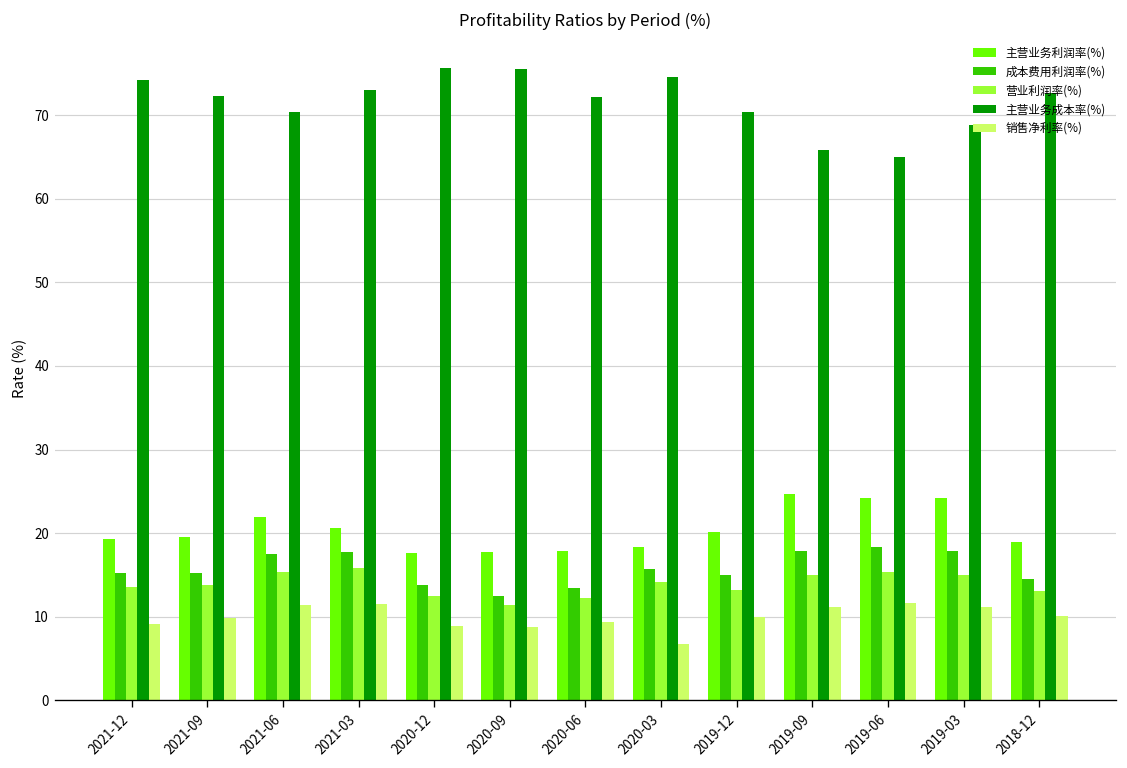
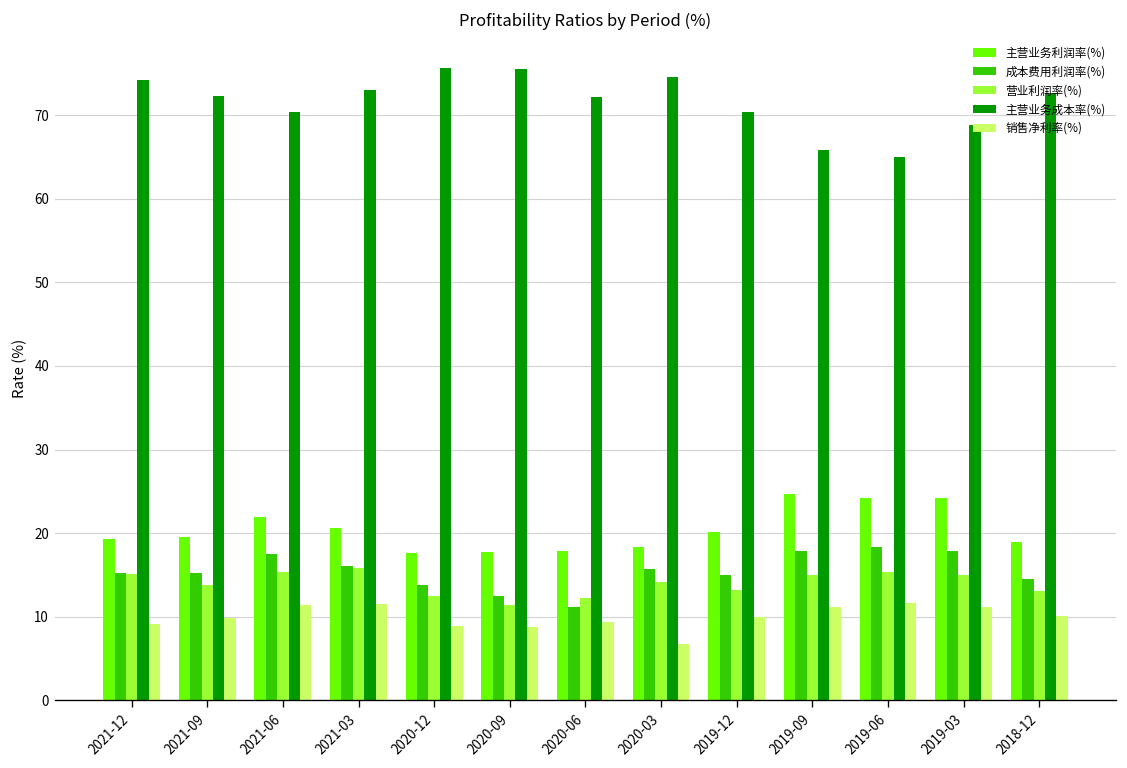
  {
    "主营业务利润率(%)": {
      "2021-12": 19,
      "2021-09": 20,
      "2021-06": 22,
      "2021-03": 21,
      "2020-12": 18,
      "2020-09": 18,
      "2020-06": 18,
      "2020-03": 18,
      "2019-12": 20,
      "2019-09": 25,
      "2019-06": 24,
      "2019-03": 24,
      "2018-12": 19
    },
    "成本费用利润率(%)": {
      "2021-12": 15,
      "2021-09": 15,
      "2021-06": 18,
-     "2021-03": 18,
+     "2021-03": 16,
      "2020-12": 14,
      "2020-09": 12,
-     "2020-06": 13,
+     "2020-06": 11,
      "2020-03": 16,
      "2019-12": 15,
      "2019-09": 18,
      "2019-06": 18,
      "2019-03": 18,
      "2018-12": 15
    },
    "营业利润率(%)": {
-     "2021-12": 14,
+     "2021-12": 15,
      "2021-09": 14,
      "2021-06": 15,
      "2021-03": 16,
      "2020-12": 12,
      "2020-09": 11,
      "2020-06": 12,
      "2020-03": 14,
      "2019-12": 13,
      "2019-09": 15,
      "2019-06": 15,
      "2019-03": 15,
      "2018-12": 13
    },
    "主营业务成本率(%)": {
      "2021-12": 74,
      "2021-09": 72,
      "2021-06": 70,
      "2021-03": 73,
      "2020-12": 76,
      "2020-09": 76,
      "2020-06": 72,
      "2020-03": 75,
      "2019-12": 70,
      "2019-09": 66,
      "2019-06": 65,
      "2019-03": 69,
      "2018-12": 73
    },
    "销售净利率(%)": {
      "2021-12": 9,
      "2021-09": 10,
      "2021-06": 11,
      "2021-03": 12,
      "2020-12": 9,
      "2020-09": 9,
      "2020-06": 9,
      "2020-03": 7,
      "2019-12": 10,
      "2019-09": 11,
      "2019-06": 12,
      "2019-03": 11,
      "2018-12": 10
    }
  }
